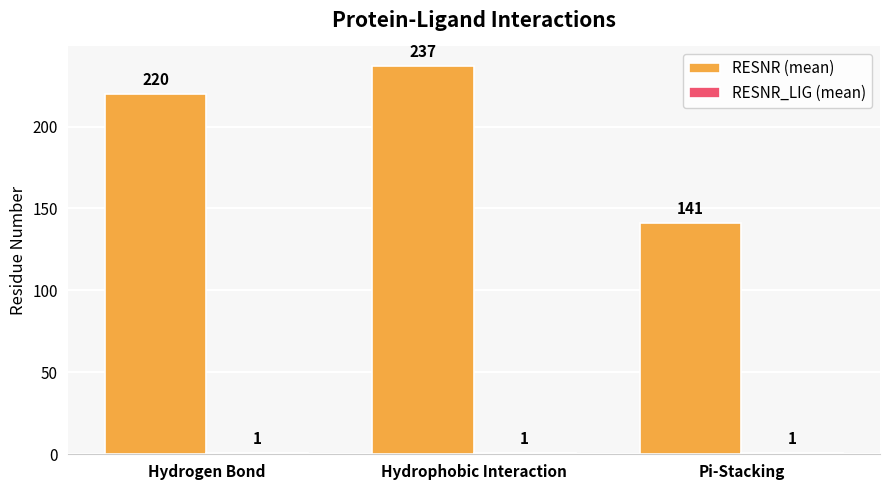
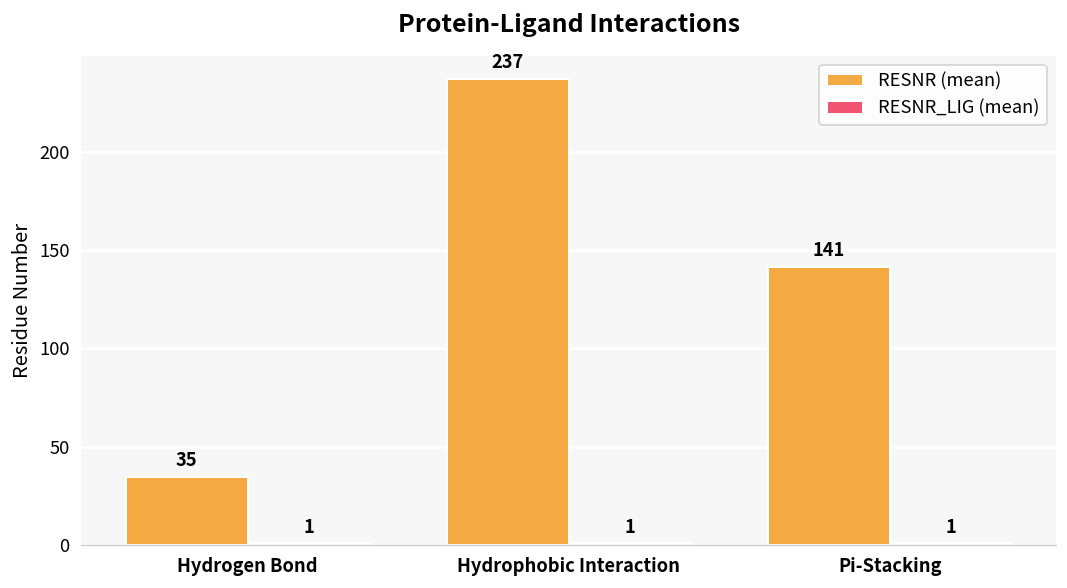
  {
    "RESNR (mean)": {
-     "Hydrogen Bond": 220,
+     "Hydrogen Bond": 35,
      "Hydrophobic Interaction": 237,
      "Pi-Stacking": 141
    },
    "RESNR_LIG (mean)": {
      "Hydrogen Bond": 1,
      "Hydrophobic Interaction": 1,
      "Pi-Stacking": 1
    }
  }
